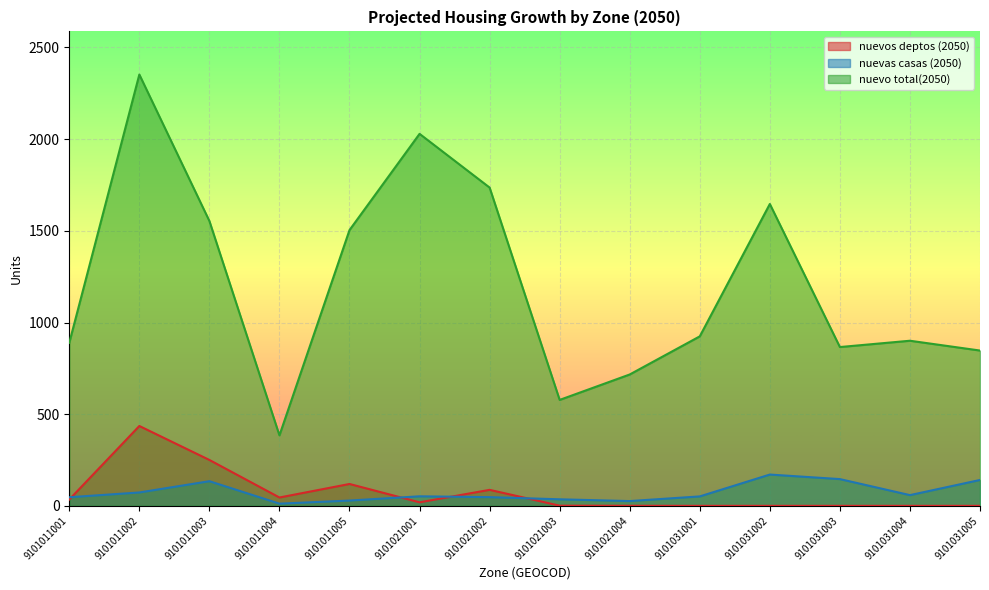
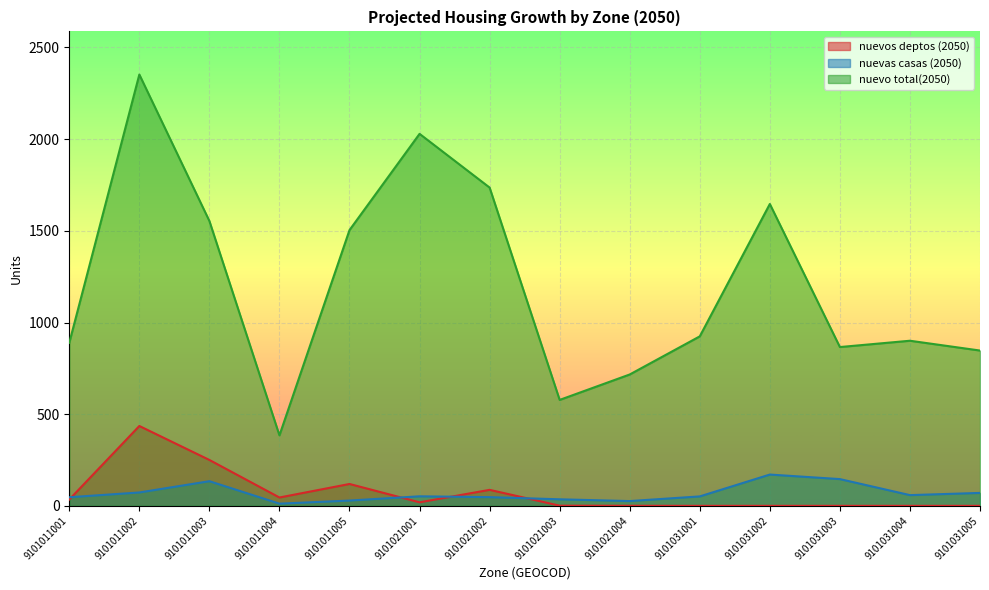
  {
    "nuevos deptos (2050)": {
      "9101011002": 440,
      "9101011003": 250,
      "9101011004": 50,
      "9101011005": 120,
      "9101021001": 20,
      "9101021002": 90,
      "9101021003": 0,
      "9101021004": 0,
      "9101031001": 0,
      "9101031002": 0,
      "9101031003": 0,
      "9101031004": 0,
      "9101031005": 0
    },
    "nuevas casas (2050)": {
      "9101011002": 70,
      "9101011003": 130,
      "9101011004": 10,
      "9101011005": 30,
      "9101021001": 50,
      "9101021002": 50,
      "9101021003": 40,
      "9101021004": 30,
      "9101031001": 50,
      "9101031002": 170,
      "9101031003": 150,
      "9101031004": 60,
-     "9101031005": 140
+     "9101031005": 70
    },
    "nuevo total(2050)": {
      "9101011001": 890,
      "9101011002": 2350,
      "9101011003": 1550,
      "9101011004": 380,
      "9101011005": 1500,
      "9101021001": 2030,
      "9101021002": 1740,
      "9101021003": 580,
      "9101021004": 720,
      "9101031001": 920,
      "9101031002": 1650,
      "9101031003": 870,
      "9101031004": 900,
      "9101031005": 850
    }
  }
